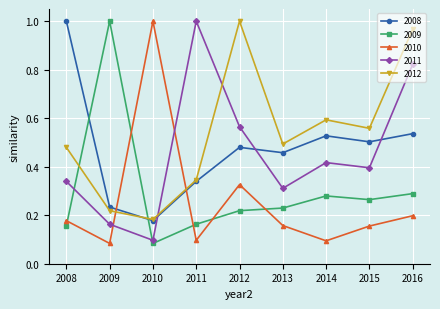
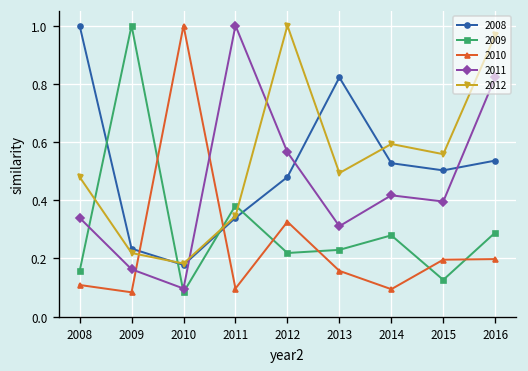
  {
    "2008": {
      "2008": 1.00,
      "2009": 0.23,
      "2012": 0.48,
-     "2013": 0.46,
+     "2013": 0.82,
      "2014": 0.53,
      "2015": 0.50,
      "2016": 0.54
    },
    "2009": {
      "2008": 0.16,
      "2009": 1.00,
      "2010": 0.08,
-     "2011": 0.16,
+     "2011": 0.38,
      "2012": 0.22,
      "2013": 0.23,
      "2014": 0.28,
-     "2015": 0.26,
+     "2015": 0.13,
      "2016": 0.29
    },
    "2010": {
-     "2008": 0.18,
+     "2008": 0.11,
      "2009": 0.08,
      "2010": 1.00,
      "2011": 0.10,
      "2012": 0.33,
      "2013": 0.16,
      "2014": 0.09,
-     "2015": 0.16,
+     "2015": 0.20,
      "2016": 0.20
    },
    "2011": {
      "2008": 0.34,
      "2009": 0.16,
      "2010": 0.10,
      "2011": 1.00,
      "2012": 0.56,
      "2013": 0.31,
      "2014": 0.42,
      "2015": 0.40
    },
    "2012": {
      "2008": 0.48,
      "2009": 0.22,
      "2012": 1.00,
      "2013": 0.49,
      "2014": 0.59,
      "2015": 0.56
    }
  }
